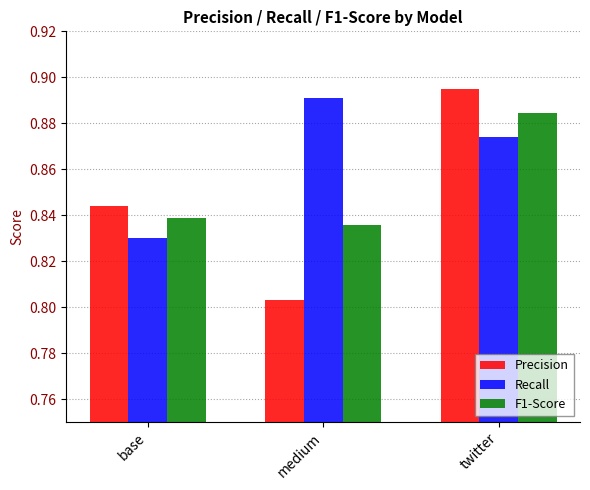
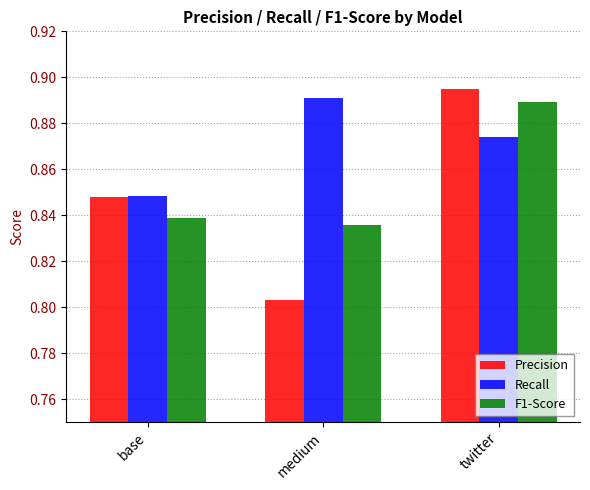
  {
    "Precision": {
-     "base": 0.844,
+     "base": 0.848,
      "medium": 0.803,
      "twitter": 0.895
    },
    "Recall": {
-     "base": 0.830,
+     "base": 0.848,
      "medium": 0.891,
      "twitter": 0.874
    },
    "F1-Score": {
      "base": 0.839,
      "medium": 0.836,
-     "twitter": 0.884
+     "twitter": 0.889
    }
  }
